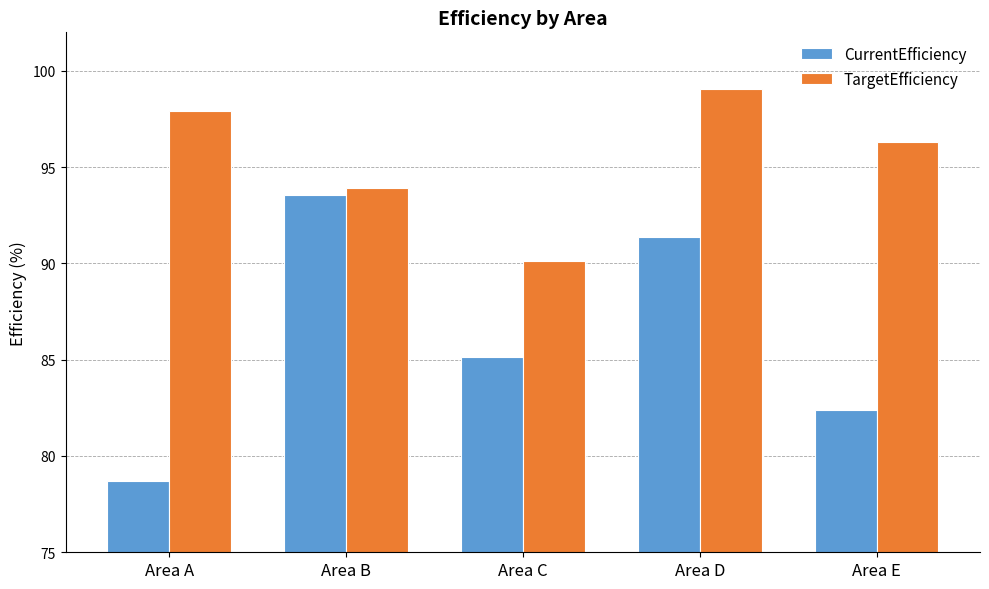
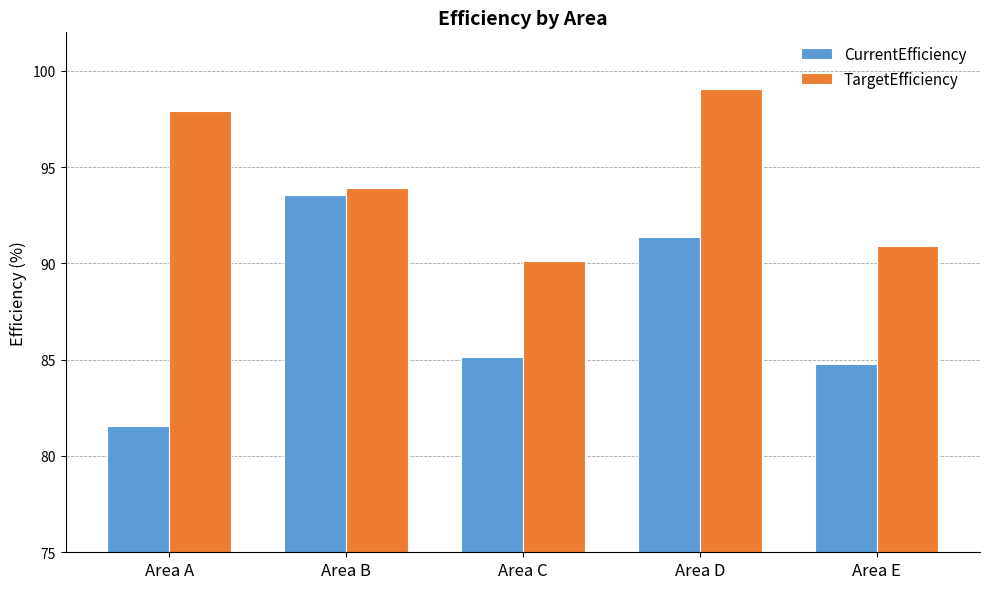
  {
    "CurrentEfficiency": {
-     "Area A": 78.7,
+     "Area A": 81.5,
      "Area B": 93.5,
      "Area C": 85.1,
      "Area D": 91.4,
-     "Area E": 82.4
+     "Area E": 84.8
    },
    "TargetEfficiency": {
      "Area A": 97.9,
      "Area B": 93.9,
      "Area C": 90.1,
      "Area D": 99.1,
-     "Area E": 96.3
+     "Area E": 90.9
    }
  }
